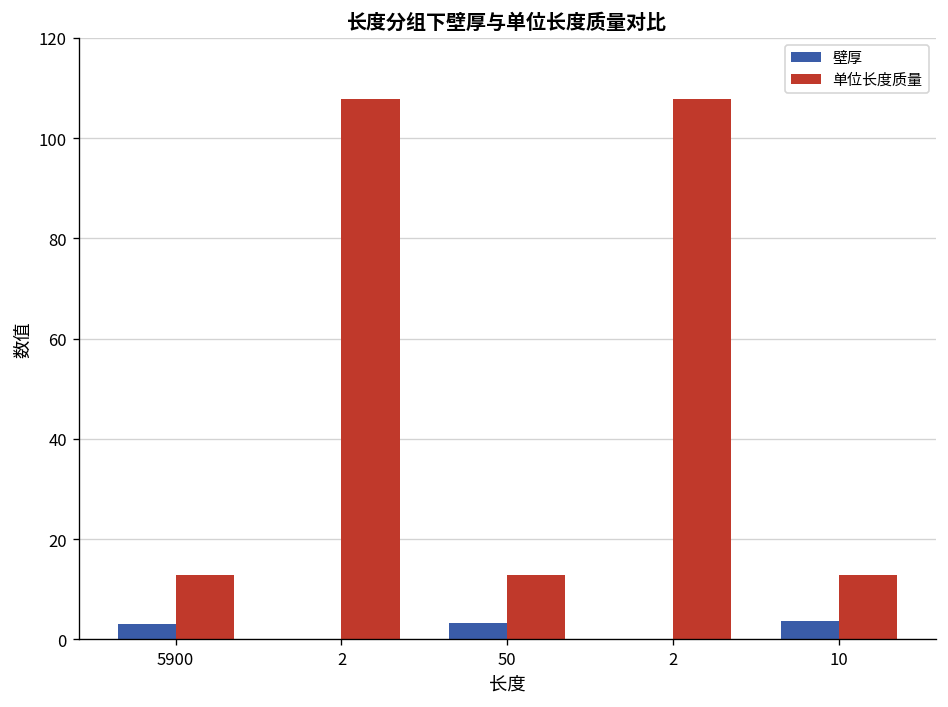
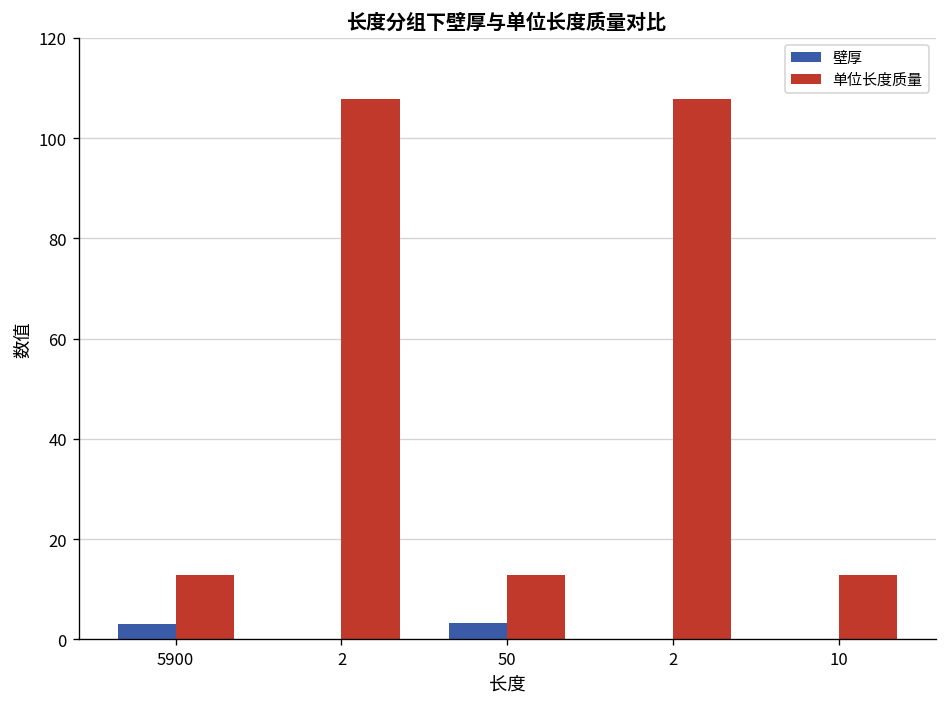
  {
    "壁厚": {
      "5900": 3,
      "50": 3,
-     "10": 4
+     "10": 0
    },
    "单位长度质量": {
      "5900": 13,
      "50": 13,
      "10": 13
    }
  }
